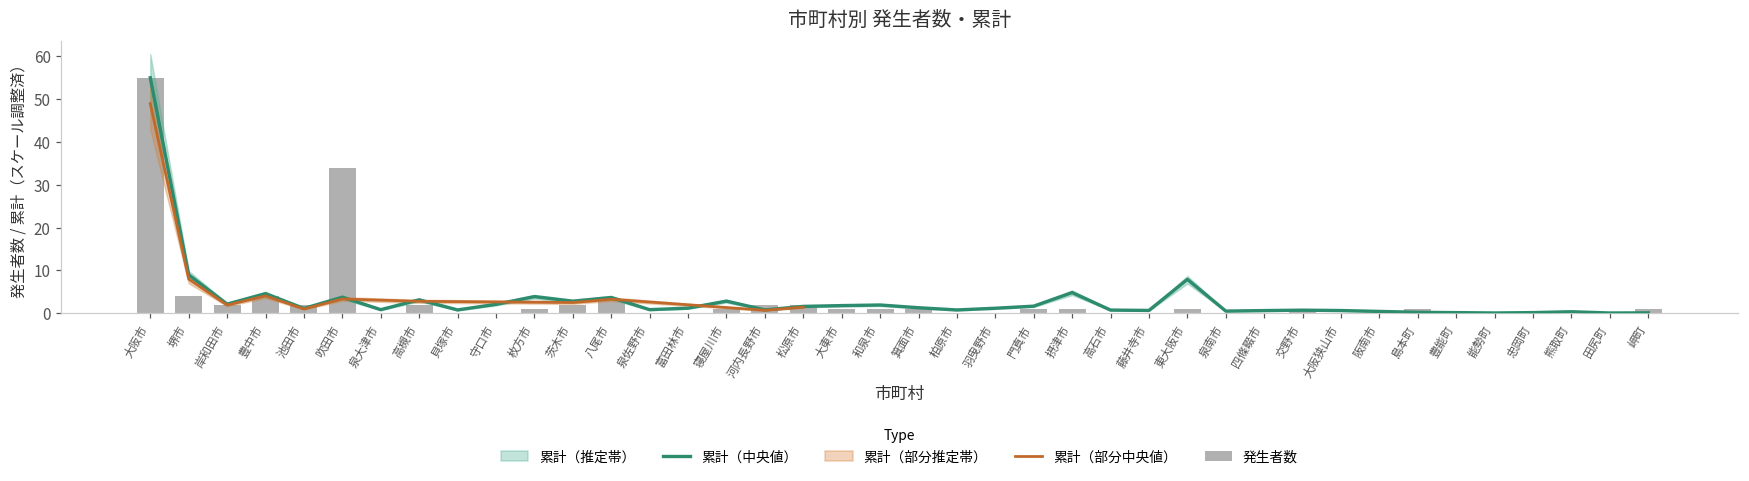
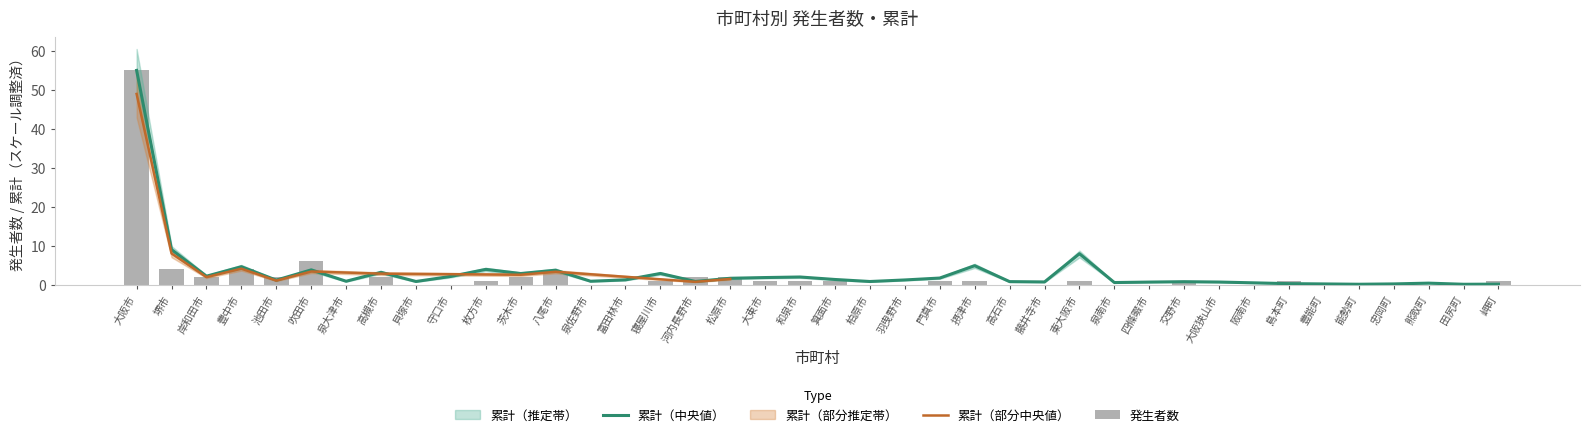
  {
    "発生者数": {
      "大阪市": 55,
      "堺市": 4,
      "岸和田市": 2,
      "豊中市": 4,
      "池田市": 2,
-     "吹田市": 34,
+     "吹田市": 6,
      "泉大津市": 0,
      "高槻市": 2,
      "貝塚市": 0,
      "守口市": 0,
      "枚方市": 1,
      "茨木市": 2,
      "八尾市": 3,
      "泉佐野市": 0,
      "富田林市": 0,
      "寝屋川市": 1,
      "河内長野市": 2,
      "松原市": 2,
      "大東市": 1,
      "和泉市": 1,
      "箕面市": 1,
      "柏原市": 0,
      "羽曳野市": 0,
      "門真市": 1,
      "摂津市": 1,
      "高石市": 0,
      "藤井寺市": 0,
      "東大阪市": 1,
      "泉南市": 0,
      "四條畷市": 0,
      "交野市": 1,
      "大阪狭山市": 0,
      "阪南市": 0,
      "島本町": 1,
      "豊能町": 0,
      "能勢町": 0,
      "忠岡町": 0,
      "熊取町": 0,
      "田尻町": 0,
      "岬町": 1
    },
    "累計（中央値）": {
      "東大阪市": 8
    }
  }
